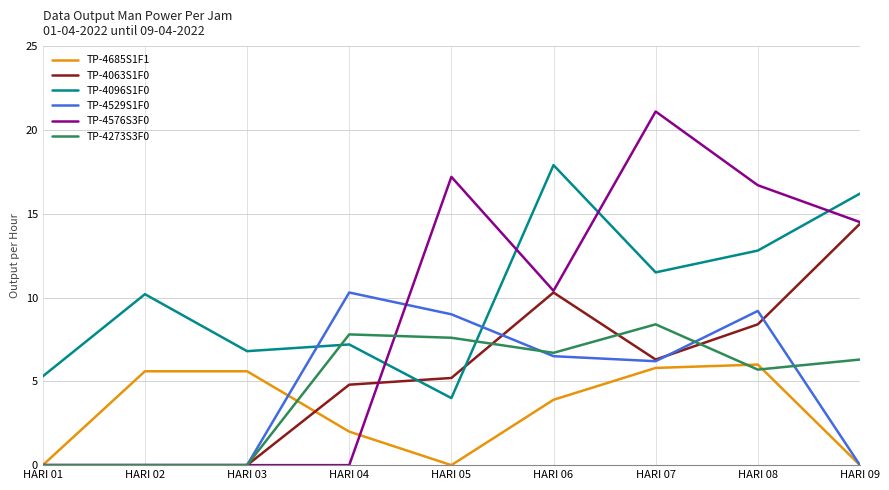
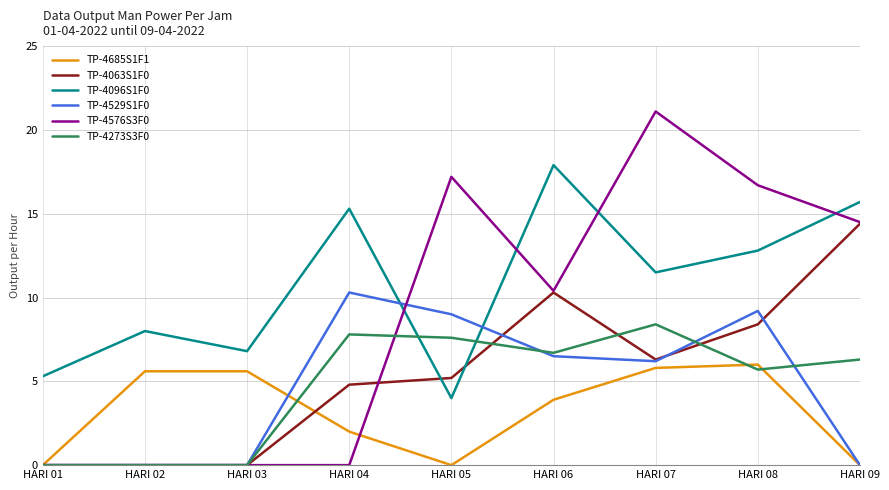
  {
    "TP-4685S1F1": {
      "HARI 02": 5.6,
      "HARI 03": 5.6,
      "HARI 04": 2.0,
      "HARI 05": 0.0,
      "HARI 06": 3.9,
      "HARI 07": 5.8,
      "HARI 08": 6.0
    },
    "TP-4063S1F0": {
      "HARI 04": 4.8,
      "HARI 05": 5.2,
      "HARI 08": 8.4
    },
    "TP-4096S1F0": {
      "HARI 01": 5.3,
-     "HARI 02": 10.2,
+     "HARI 02": 8.0,
      "HARI 03": 6.8,
-     "HARI 04": 7.2,
+     "HARI 04": 15.3,
      "HARI 05": 4.0,
      "HARI 06": 17.9,
      "HARI 07": 11.5,
      "HARI 08": 12.8,
-     "HARI 09": 16.2
+     "HARI 09": 15.7
    },
    "TP-4529S1F0": {
      "HARI 04": 10.3,
      "HARI 05": 9.0,
      "HARI 06": 6.5,
      "HARI 08": 9.2
    },
    "TP-4576S3F0": {
      "HARI 04": 0.0,
      "HARI 05": 17.2,
      "HARI 07": 21.1,
      "HARI 08": 16.7
    },
    "TP-4273S3F0": {
      "HARI 04": 7.8,
      "HARI 05": 7.6,
      "HARI 06": 6.7,
      "HARI 07": 8.4,
      "HARI 08": 5.7,
      "HARI 09": 6.3
    }
  }
